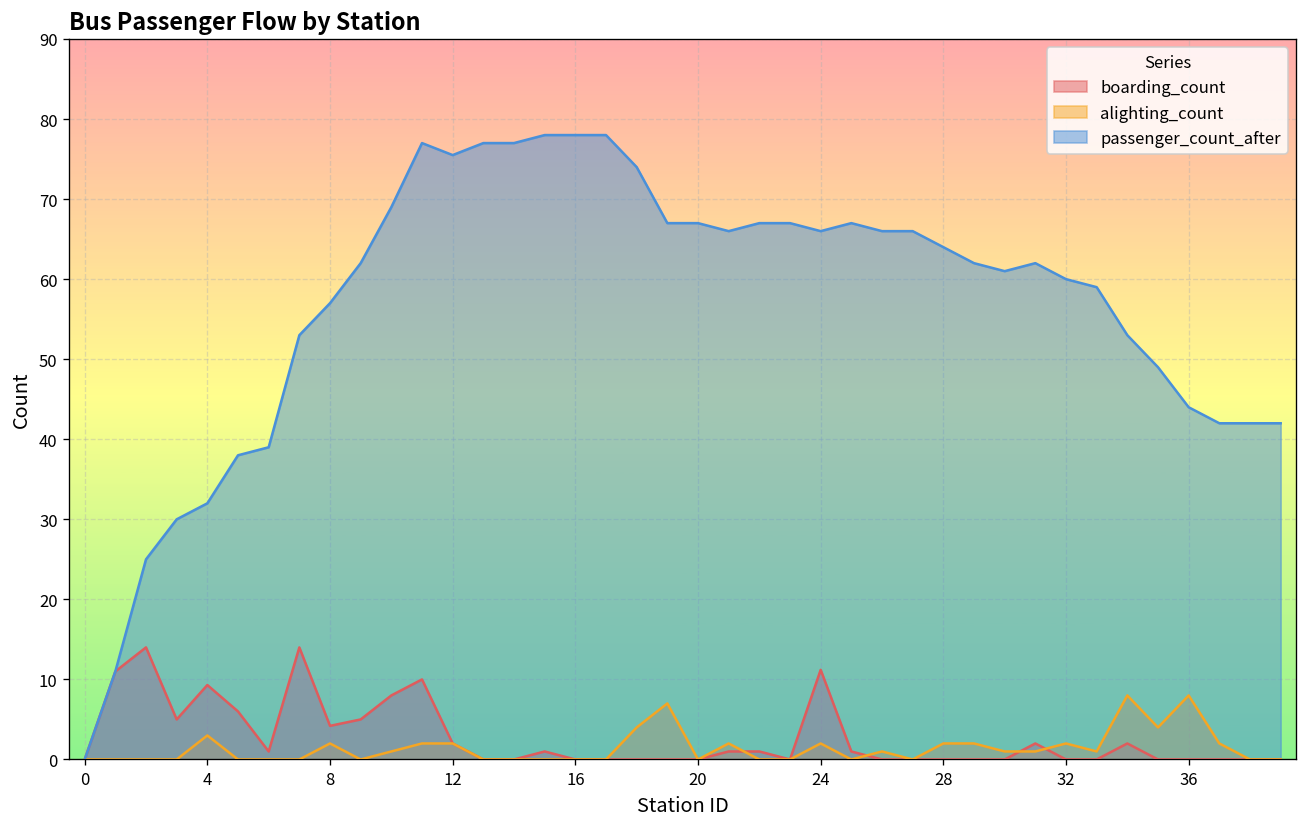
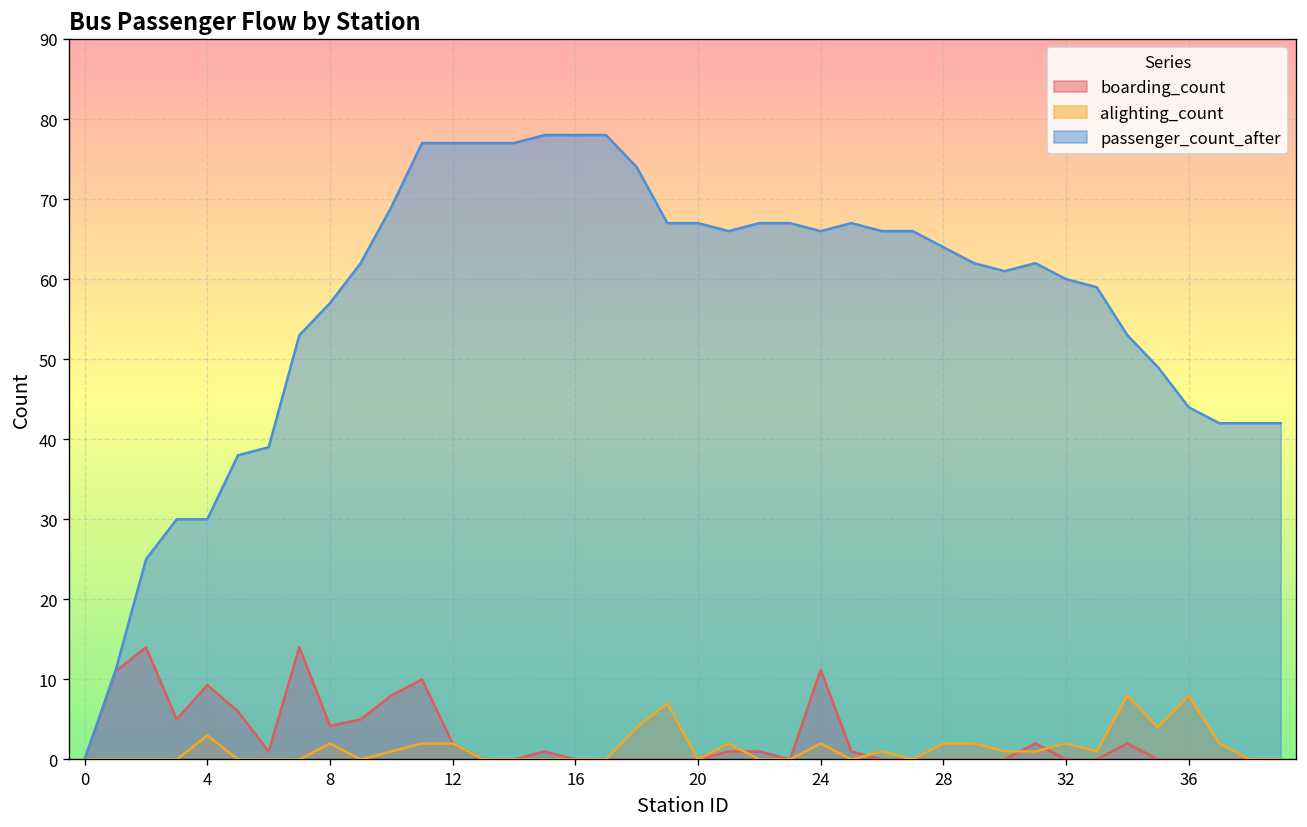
  {
    "boarding_count": {
      "4": 9,
      "8": 4,
      "24": 11,
      "28": 0,
      "32": 0,
      "36": 0
    },
    "alighting_count": {
      "4": 3,
      "8": 2,
      "24": 2,
      "28": 2,
      "32": 2,
      "36": 8
    },
    "passenger_count_after": {
-     "4": 32,
+     "4": 30,
      "8": 57,
-     "12": 76,
+     "12": 77,
      "16": 78,
      "20": 67,
      "24": 66,
      "28": 64,
      "32": 60,
      "36": 44
    }
  }
